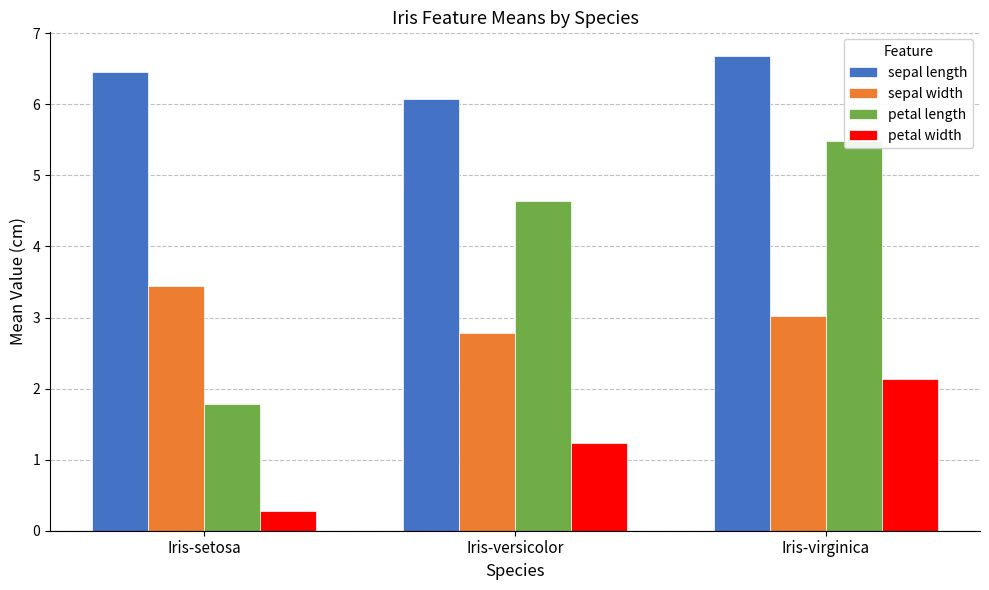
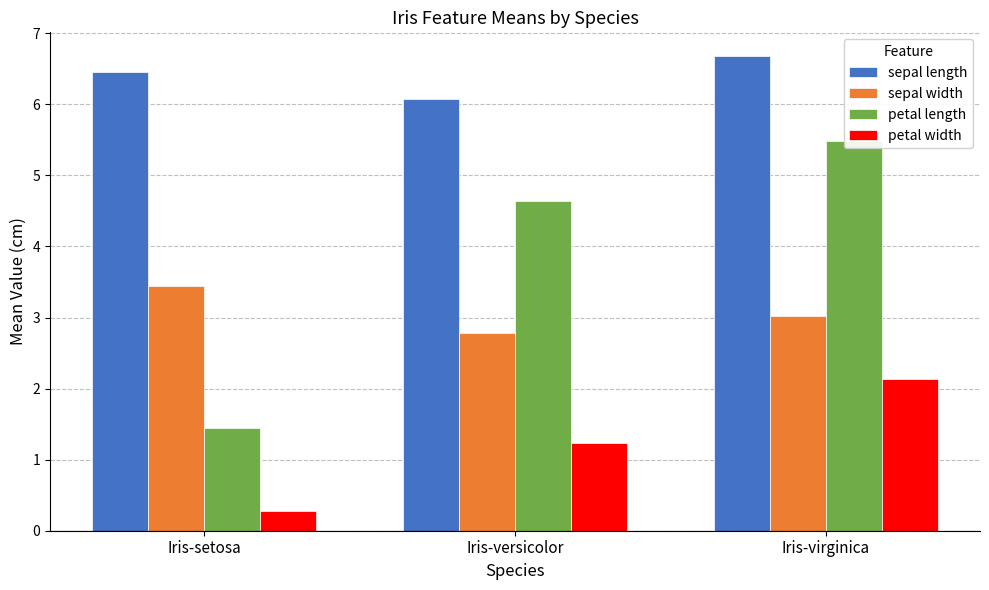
  {
    "sepal length": {
      "Iris-setosa": 6.5,
      "Iris-versicolor": 6.1,
      "Iris-virginica": 6.7
    },
    "sepal width": {
      "Iris-setosa": 3.4,
      "Iris-versicolor": 2.8,
      "Iris-virginica": 3.0
    },
    "petal length": {
-     "Iris-setosa": 1.8,
+     "Iris-setosa": 1.4,
      "Iris-versicolor": 4.6
    },
    "petal width": {
      "Iris-setosa": 0.3,
      "Iris-versicolor": 1.2,
      "Iris-virginica": 2.1
    }
  }
